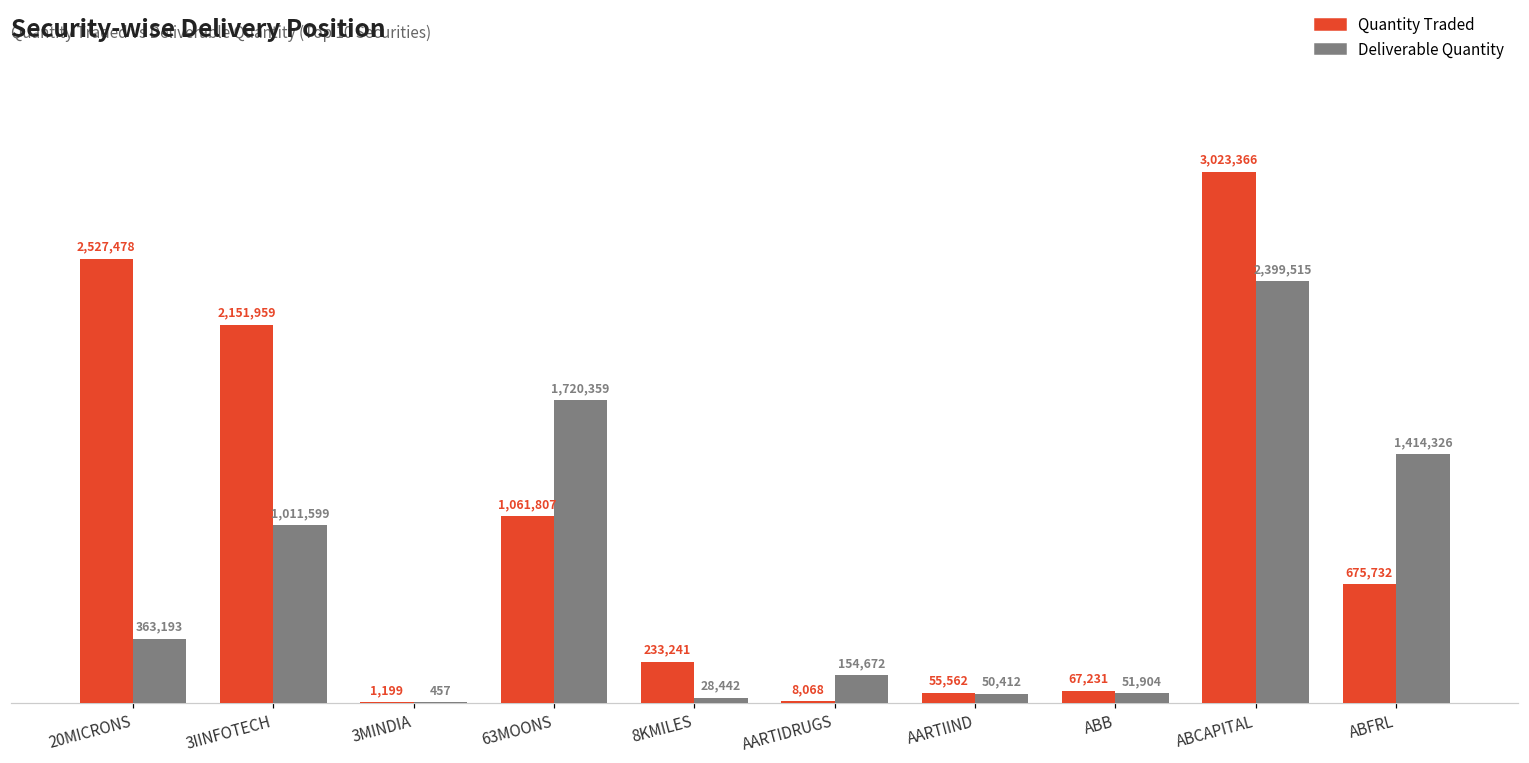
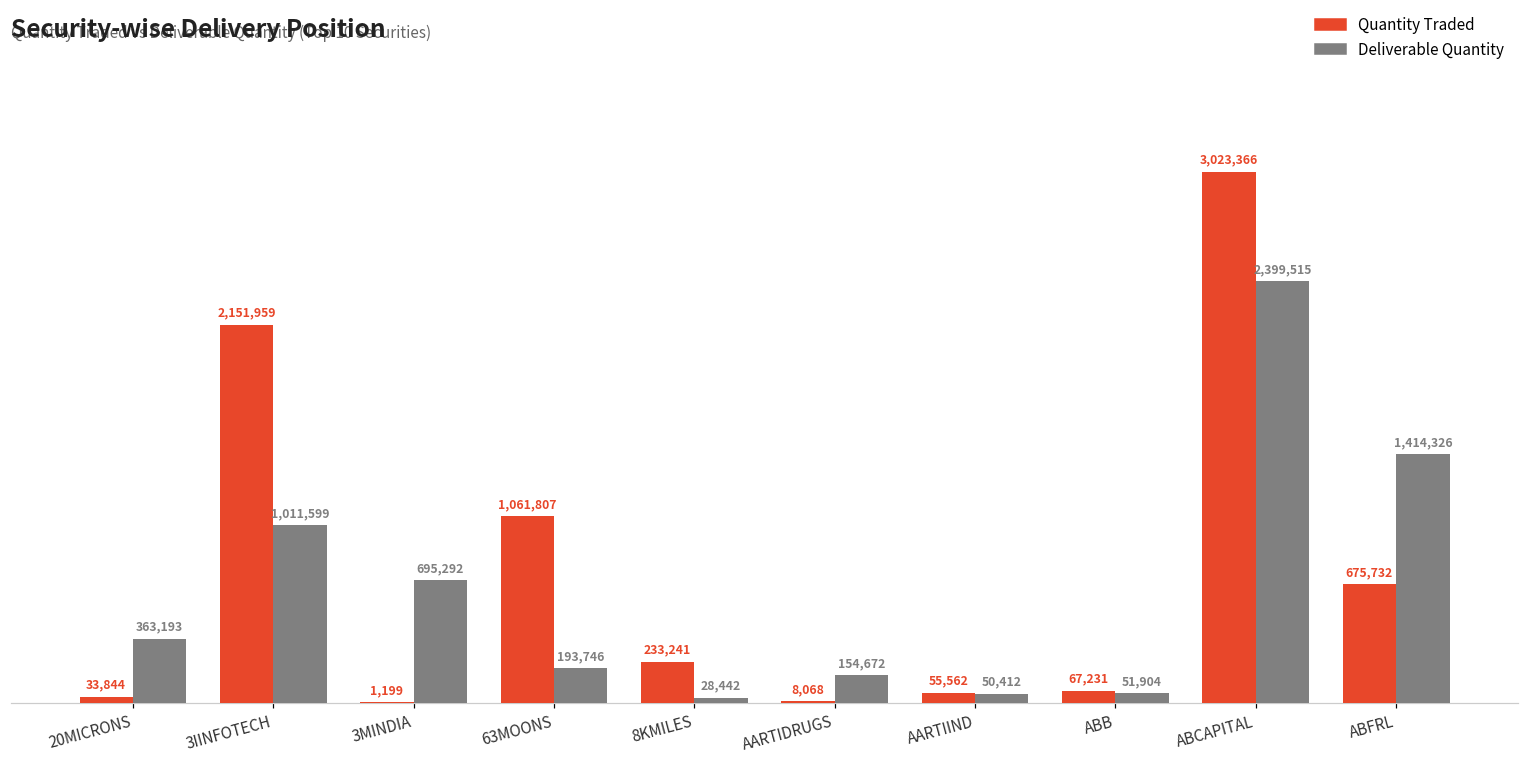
  {
    "Quantity Traded": {
-     "20MICRONS": "2,527,478",
+     "20MICRONS": "33,844",
      "3IINFOTECH": "2,151,959",
      "3MINDIA": "1,199",
      "63MOONS": "1,061,807",
      "8KMILES": "233,241",
      "AARTIDRUGS": "8,068",
      "AARTIIND": "55,562",
      "ABB": "67,231",
      "ABCAPITAL": "3,023,366",
      "ABFRL": "675,732"
    },
    "Deliverable Quantity": {
      "20MICRONS": "363,193",
      "3IINFOTECH": "1,011,599",
-     "3MINDIA": "457",
-     "63MOONS": "1,720,359",
+     "3MINDIA": "695,292",
+     "63MOONS": "193,746",
      "8KMILES": "28,442",
      "AARTIDRUGS": "154,672",
      "AARTIIND": "50,412",
      "ABB": "51,904",
      "ABCAPITAL": "2,399,515",
      "ABFRL": "1,414,326"
    }
  }
